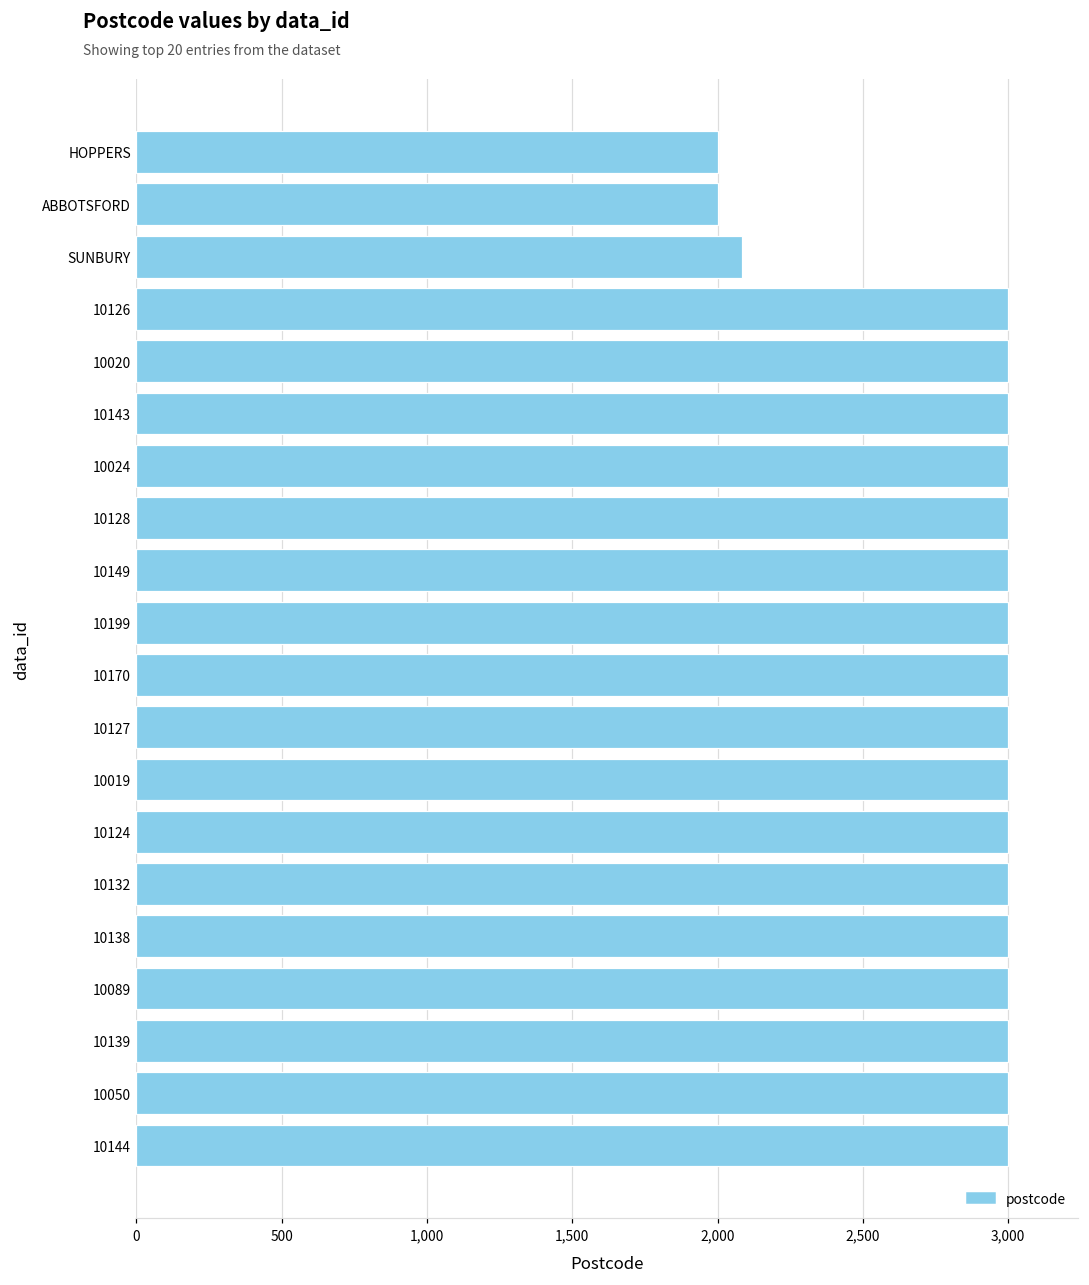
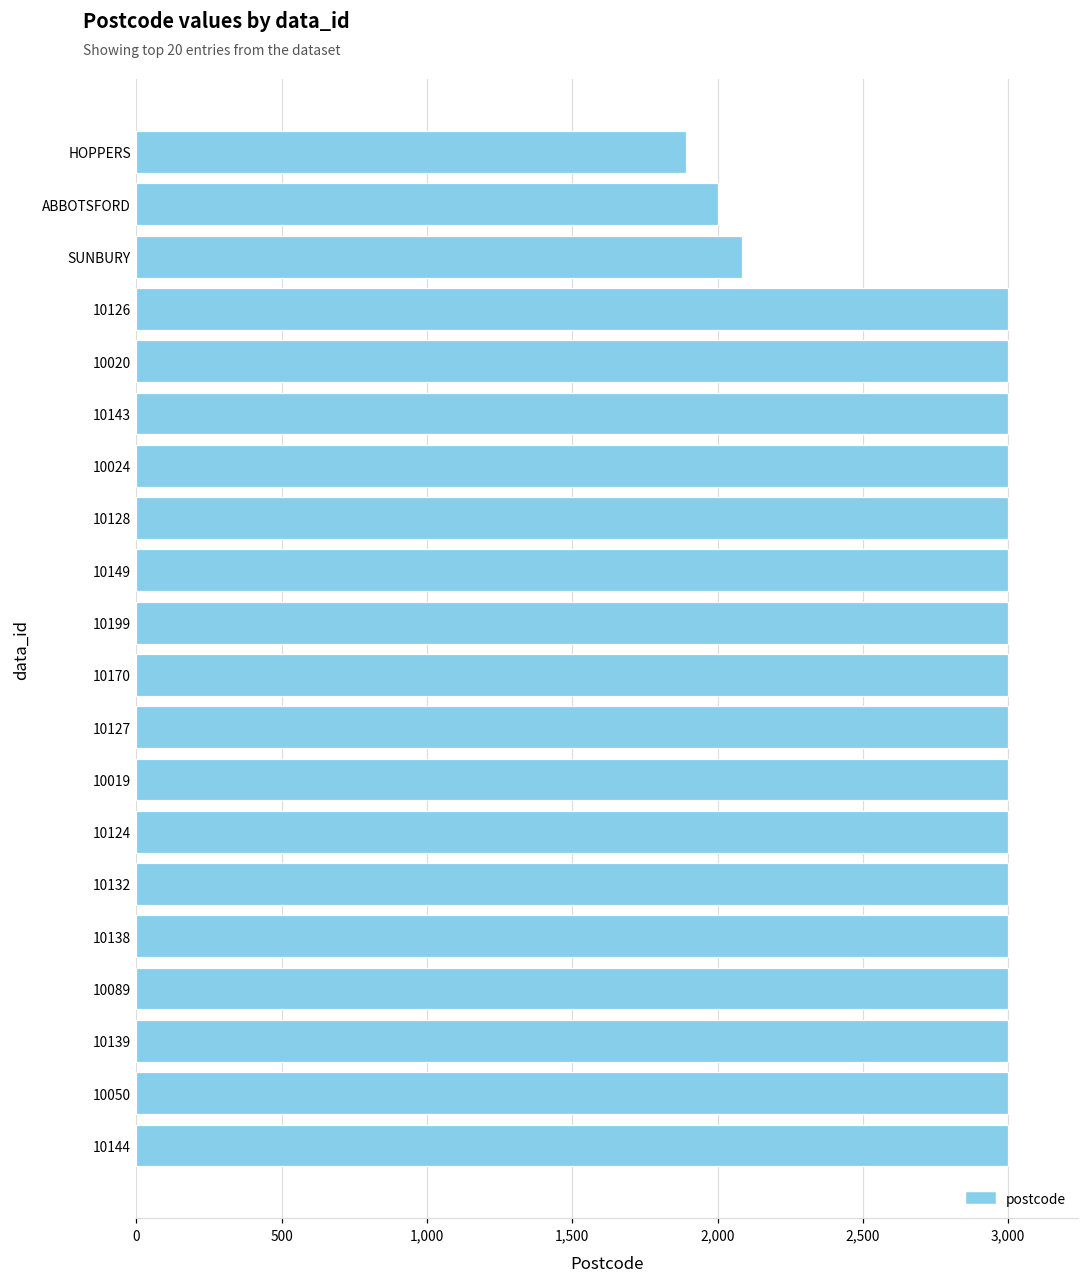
  {
-   "HOPPERS": "2,000",
+   "HOPPERS": "1,890",
    "ABBOTSFORD": "2,000",
    "SUNBURY": "2,080",
    "10126": "3,000",
    "10020": "3,000",
    "10143": "3,000",
    "10024": "3,000",
    "10128": "3,000",
    "10149": "3,000",
    "10199": "3,000",
    "10170": "3,000",
    "10127": "3,000",
    "10019": "3,000",
    "10124": "3,000",
    "10132": "3,000",
    "10138": "3,000",
    "10089": "3,000",
    "10139": "3,000",
    "10050": "3,000",
    "10144": "3,000"
  }
